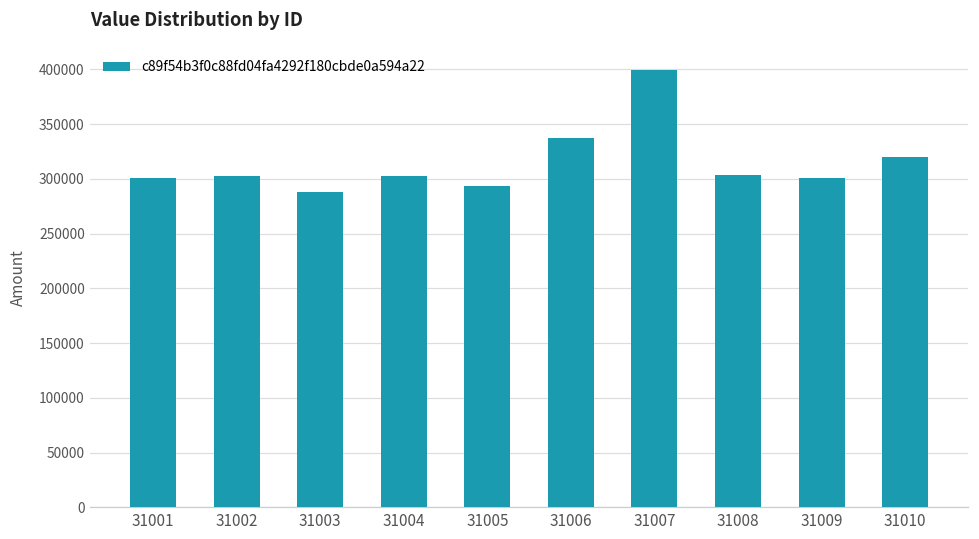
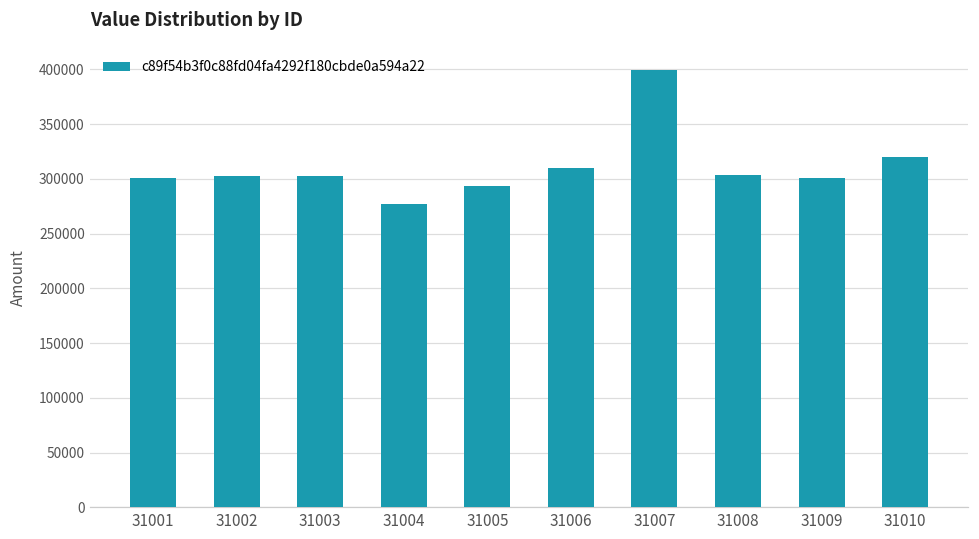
  {
    "31001": 300000,
    "31002": 300000,
-   "31003": 290000,
-   "31004": 300000,
+   "31003": 300000,
+   "31004": 280000,
    "31005": 290000,
-   "31006": 340000,
+   "31006": 310000,
    "31007": 400000,
    "31008": 300000,
    "31009": 300000,
    "31010": 320000
  }
